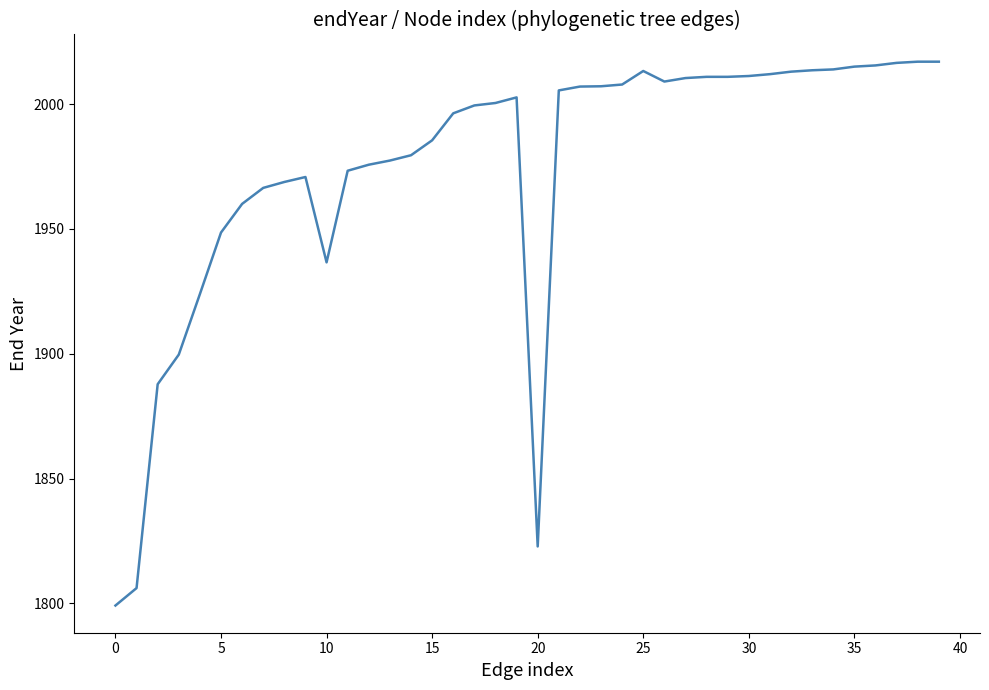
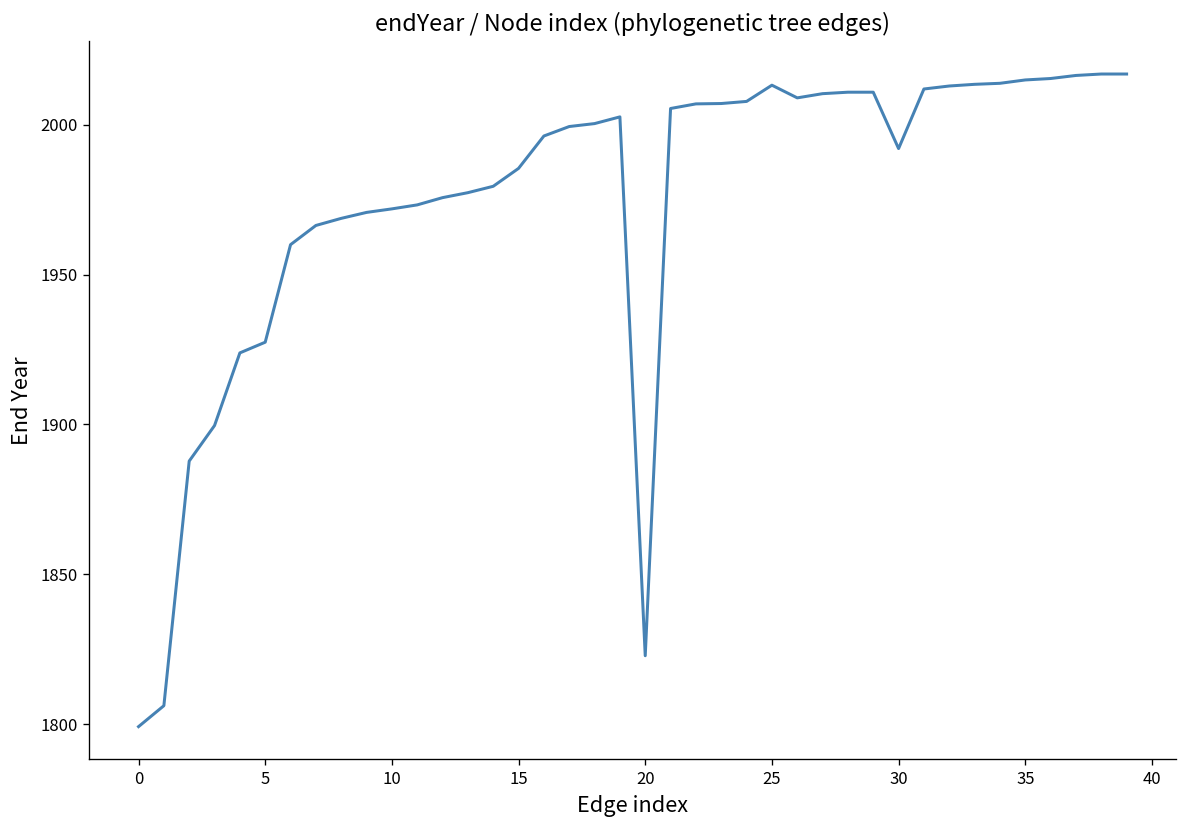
  {
    "0": 1799,
-   "5": 1949,
-   "10": 1937,
+   "5": 1927,
+   "10": 1972,
    "15": 1986,
    "20": 1823,
    "25": 2013,
-   "30": 2011,
+   "30": 1992,
    "35": 2015
  }
